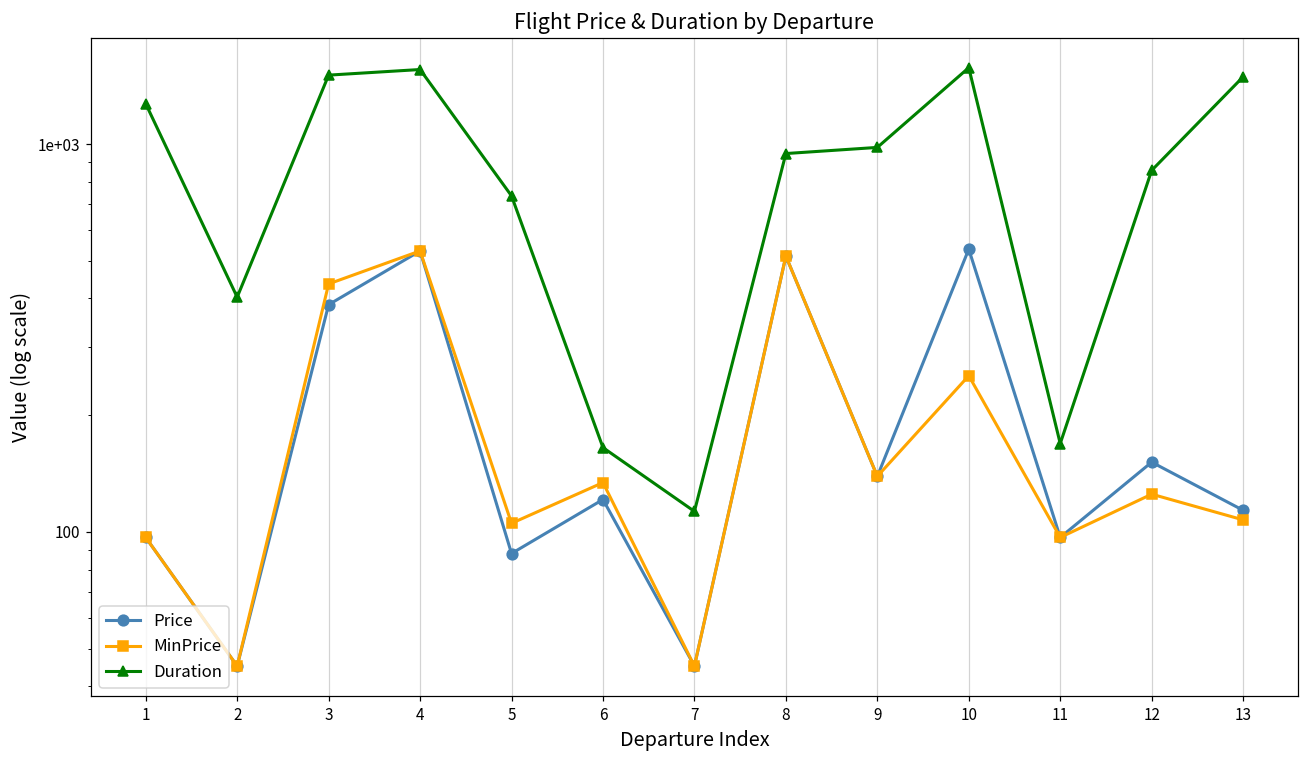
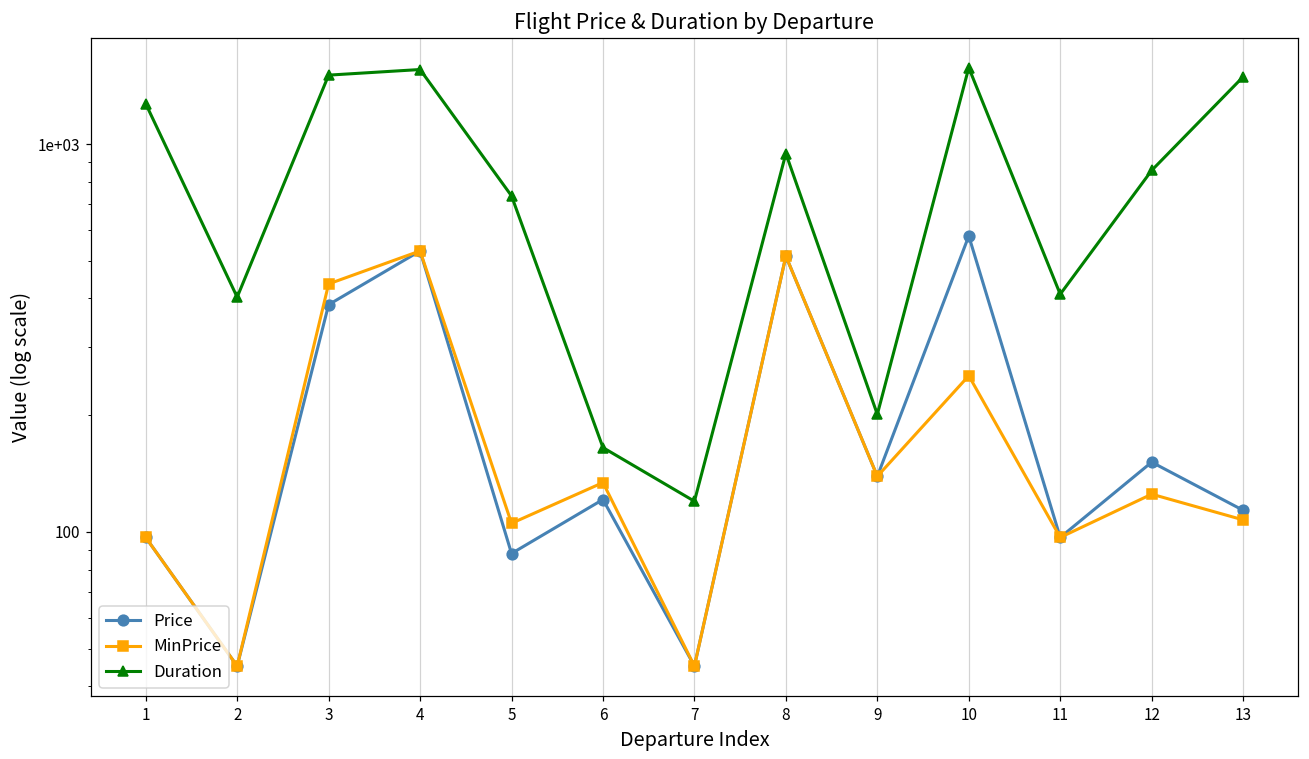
  {
    "Price": {
      "3": 390,
      "5": 88,
      "6": 121,
-     "10": 540,
+     "10": 580,
      "12": 151,
      "13": 114
    },
    "MinPrice": {
      "3": 440,
      "5": 105,
      "6": 134,
      "10": 250,
      "12": 125,
      "13": 107
    },
    "Duration": {
      "1": 1270,
      "2": 400,
      "3": 1510,
      "4": 1600,
      "5": 740,
      "6": 170,
-     "7": 113,
+     "7": 120,
      "8": 950,
-     "9": 980,
+     "9": 200,
      "10": 1600,
-     "11": 170,
+     "11": 410,
      "12": 860,
      "13": 1490
    }
  }
